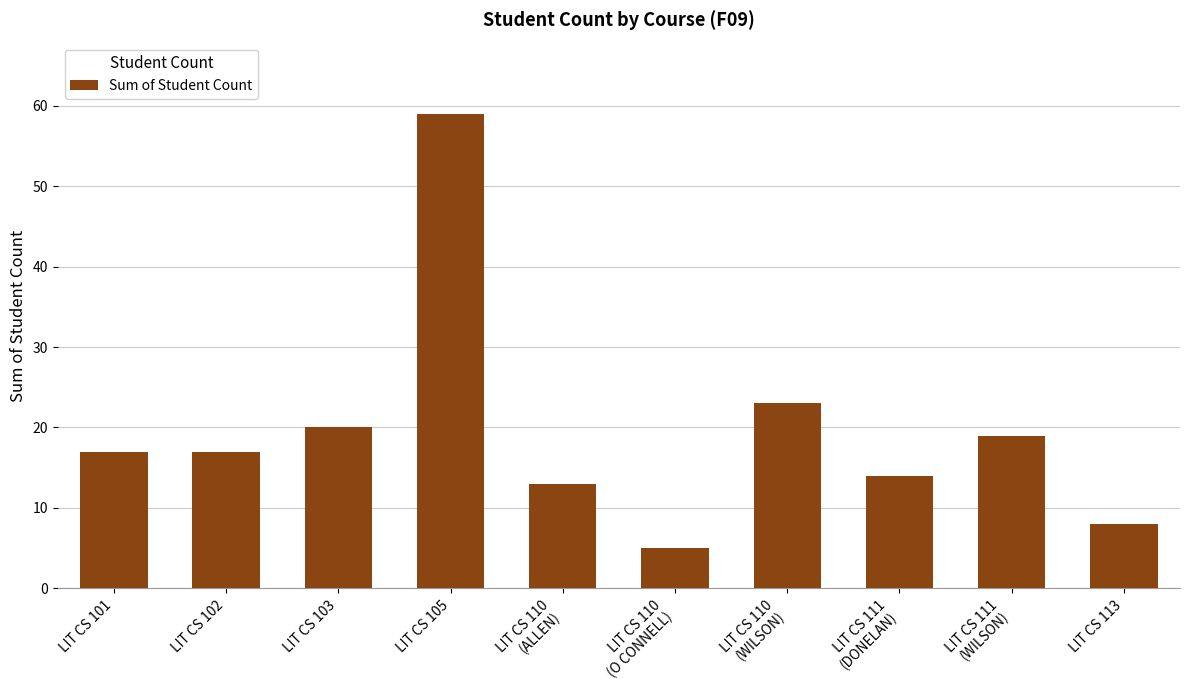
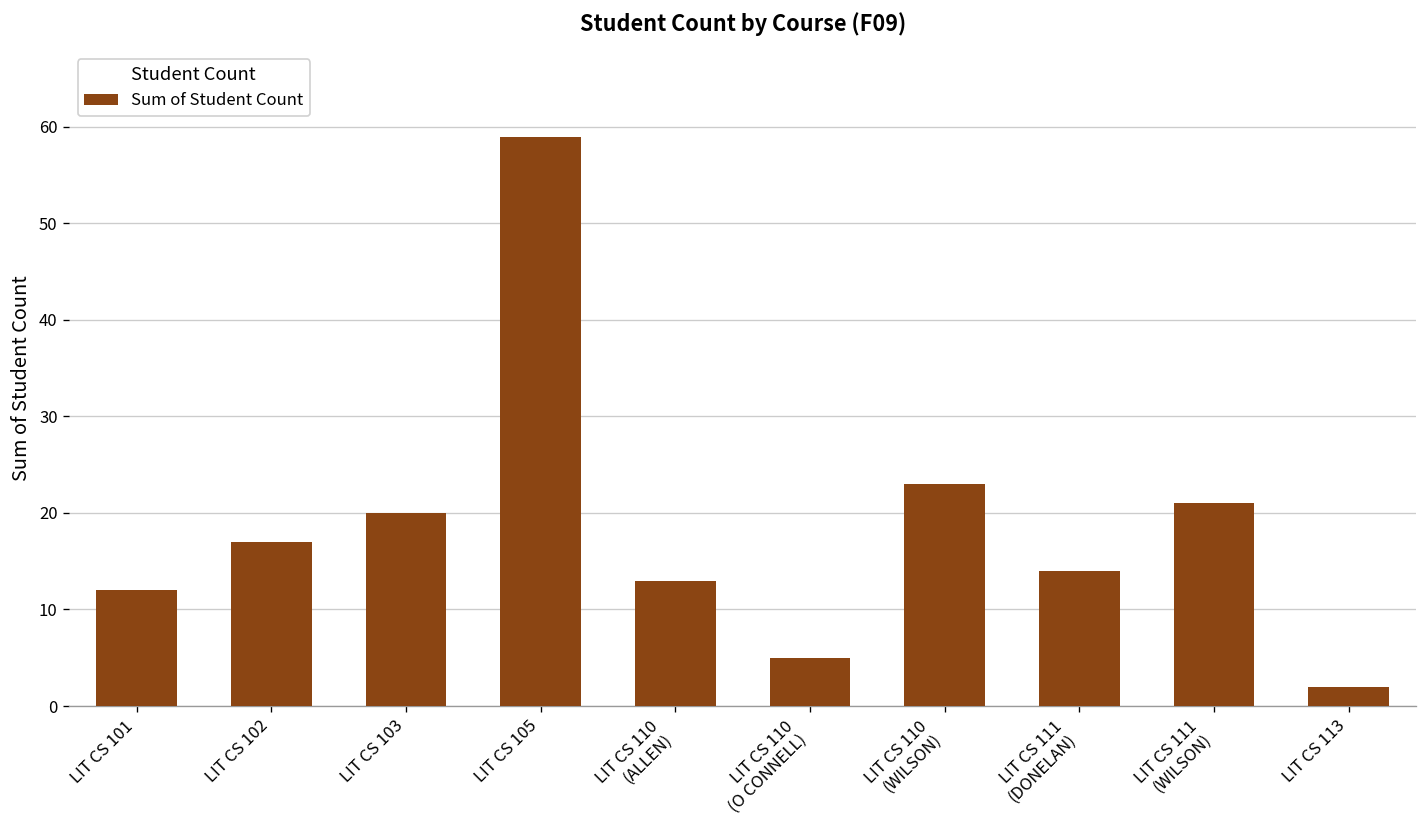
  {
-   "LIT CS 101": 17,
+   "LIT CS 101": 12,
    "LIT CS 102": 17,
    "LIT CS 103": 20,
    "LIT CS 105": 59,
    "LIT CS 110 (ALLEN)": 13,
    "LIT CS 110 (O CONNELL)": 5,
    "LIT CS 110 (WILSON)": 23,
    "LIT CS 111 (DONELAN)": 14,
-   "LIT CS 111 (WILSON)": 19,
-   "LIT CS 113": 8
+   "LIT CS 111 (WILSON)": 21,
+   "LIT CS 113": 2
  }
